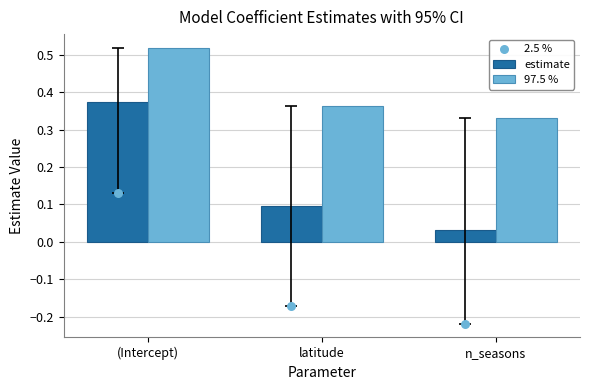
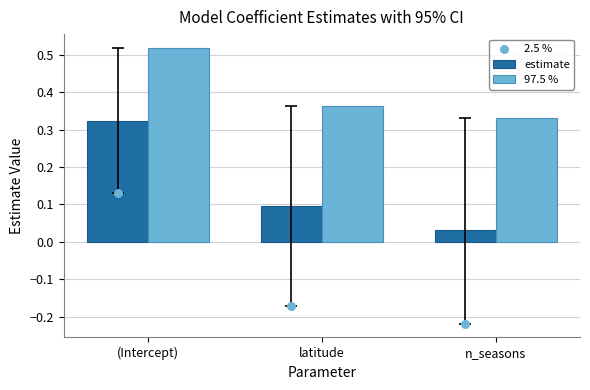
  {
    "estimate": {
-     "(Intercept)": 0.37,
+     "(Intercept)": 0.32,
      "latitude": 0.10,
      "n_seasons": 0.03
    }
  }
